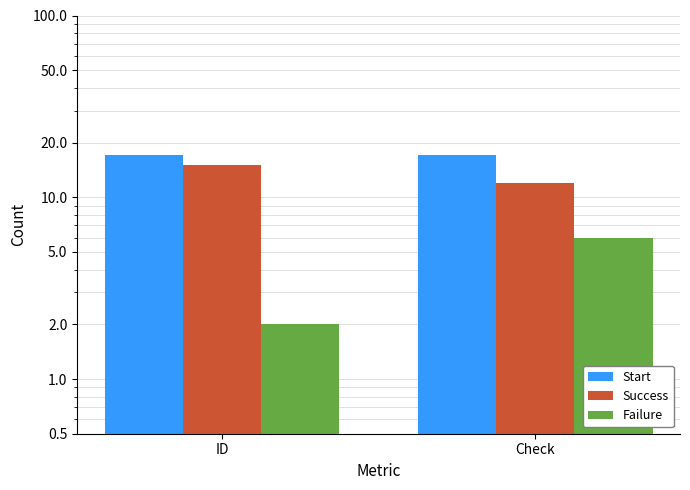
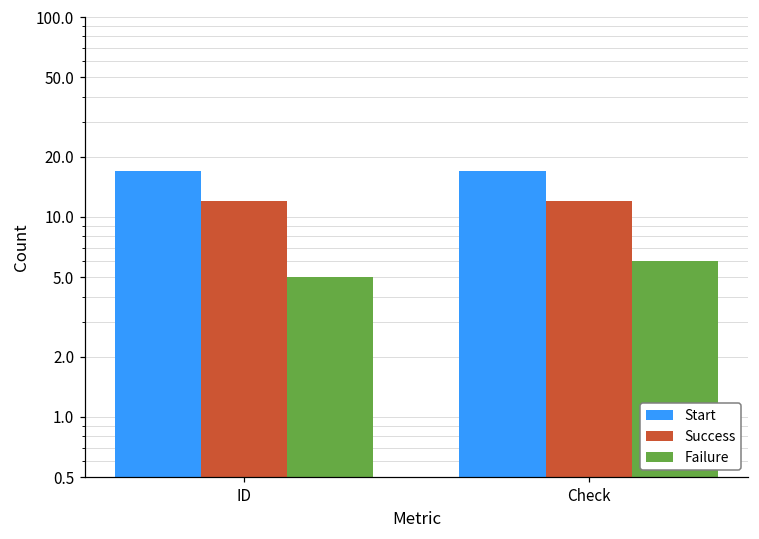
  {
    "Start": {
      "ID": 17,
      "Check": 17
    },
    "Success": {
-     "ID": 15,
+     "ID": 12,
      "Check": 12
    },
    "Failure": {
-     "ID": 2,
+     "ID": 5,
      "Check": 6
    }
  }
